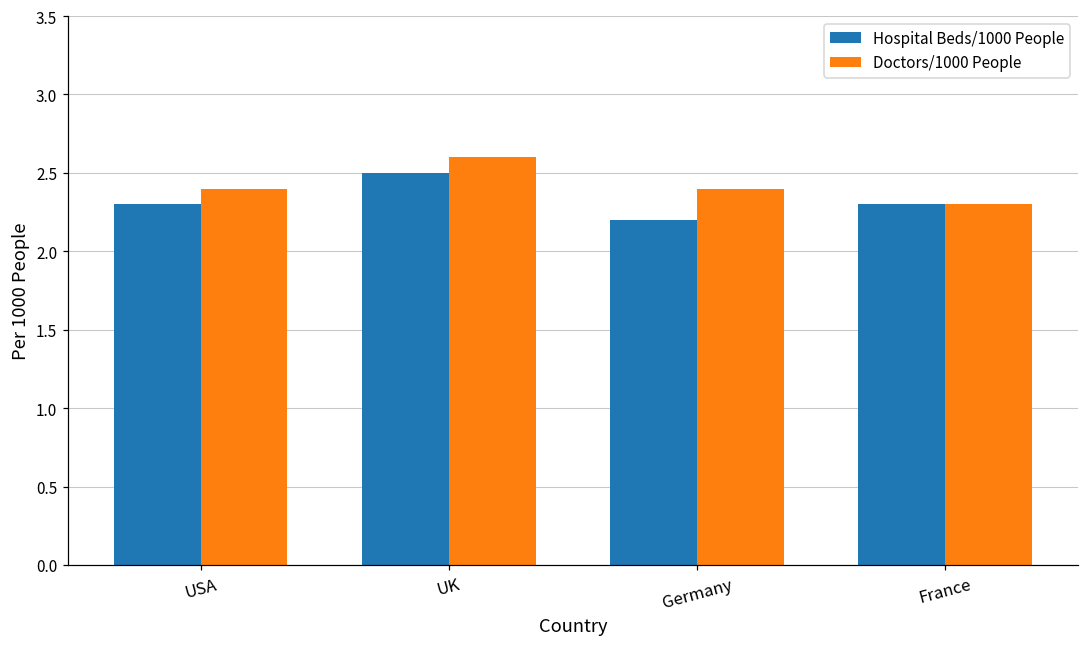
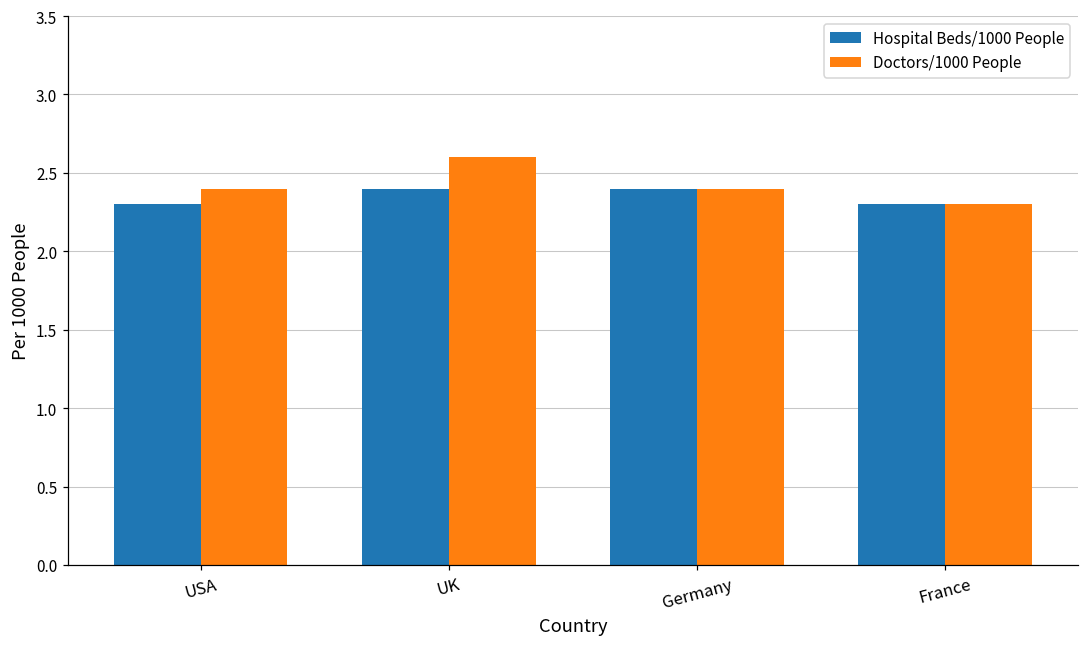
  {
    "Hospital Beds/1000 People": {
      "USA": 2.3,
-     "UK": 2.5,
-     "Germany": 2.2,
+     "UK": 2.4,
+     "Germany": 2.4,
      "France": 2.3
    },
    "Doctors/1000 People": {
      "USA": 2.4,
      "UK": 2.6,
      "Germany": 2.4,
      "France": 2.3
    }
  }
